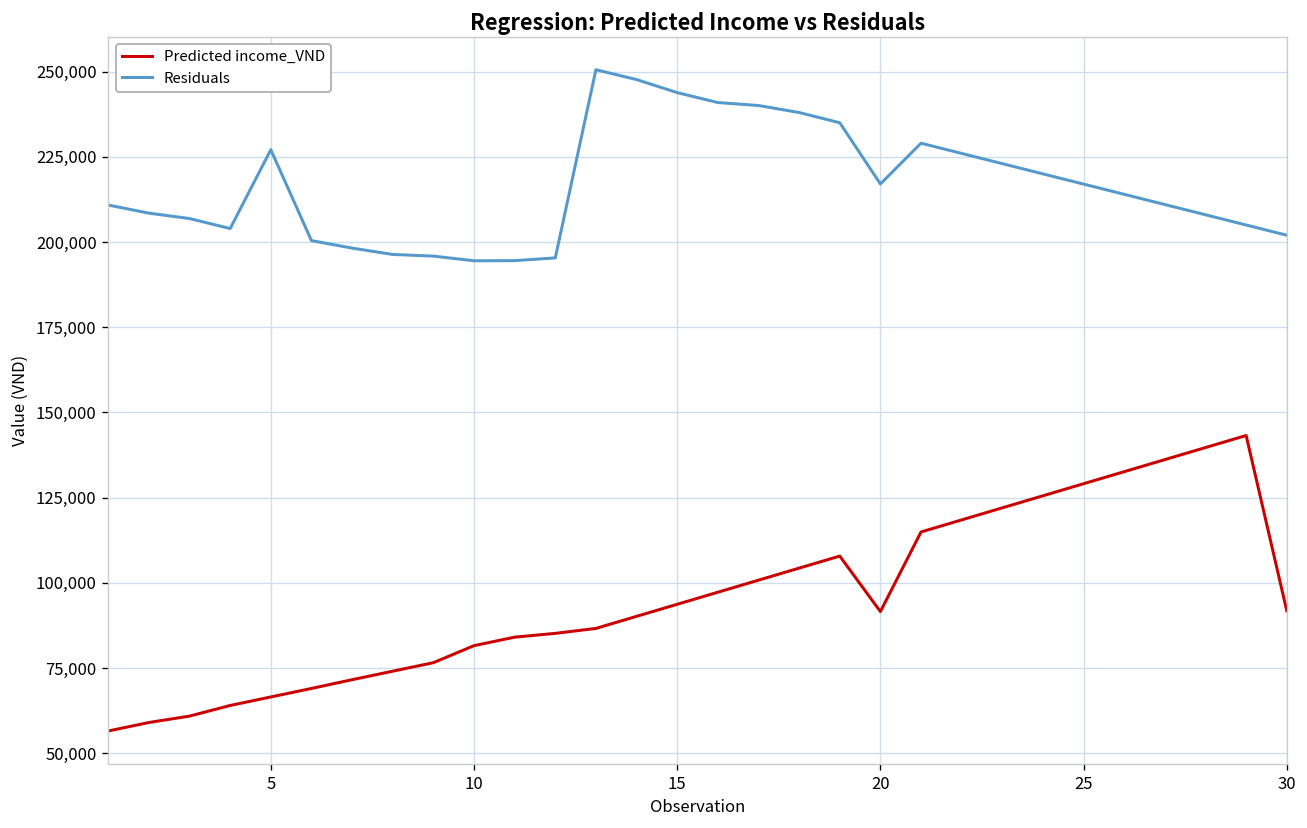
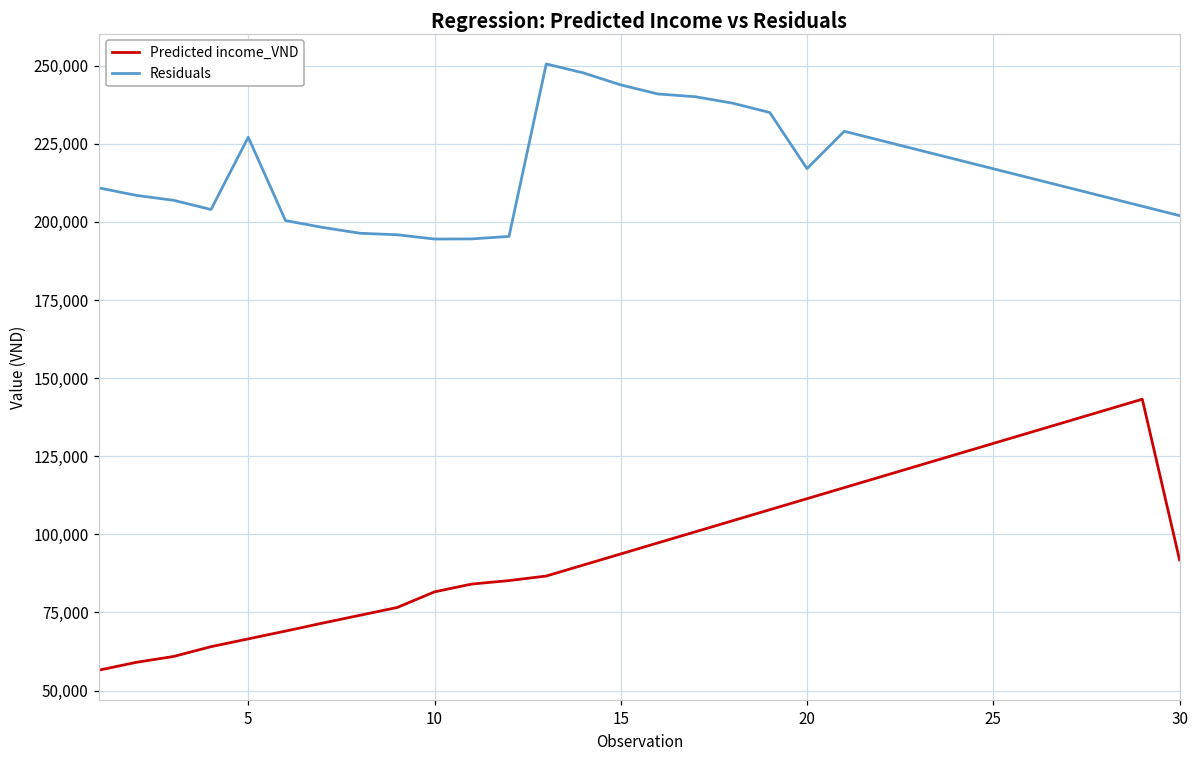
  {
    "Predicted income_VND": {
      "5": "67,000",
      "10": "82,000",
      "15": "94,000",
-     "20": "92,000",
+     "20": "111,000",
      "25": "129,000",
      "30": "92,000"
    },
    "Residuals": {
      "5": "227,000",
      "10": "195,000",
      "15": "244,000",
      "20": "217,000",
      "25": "217,000",
      "30": "202,000"
    }
  }
